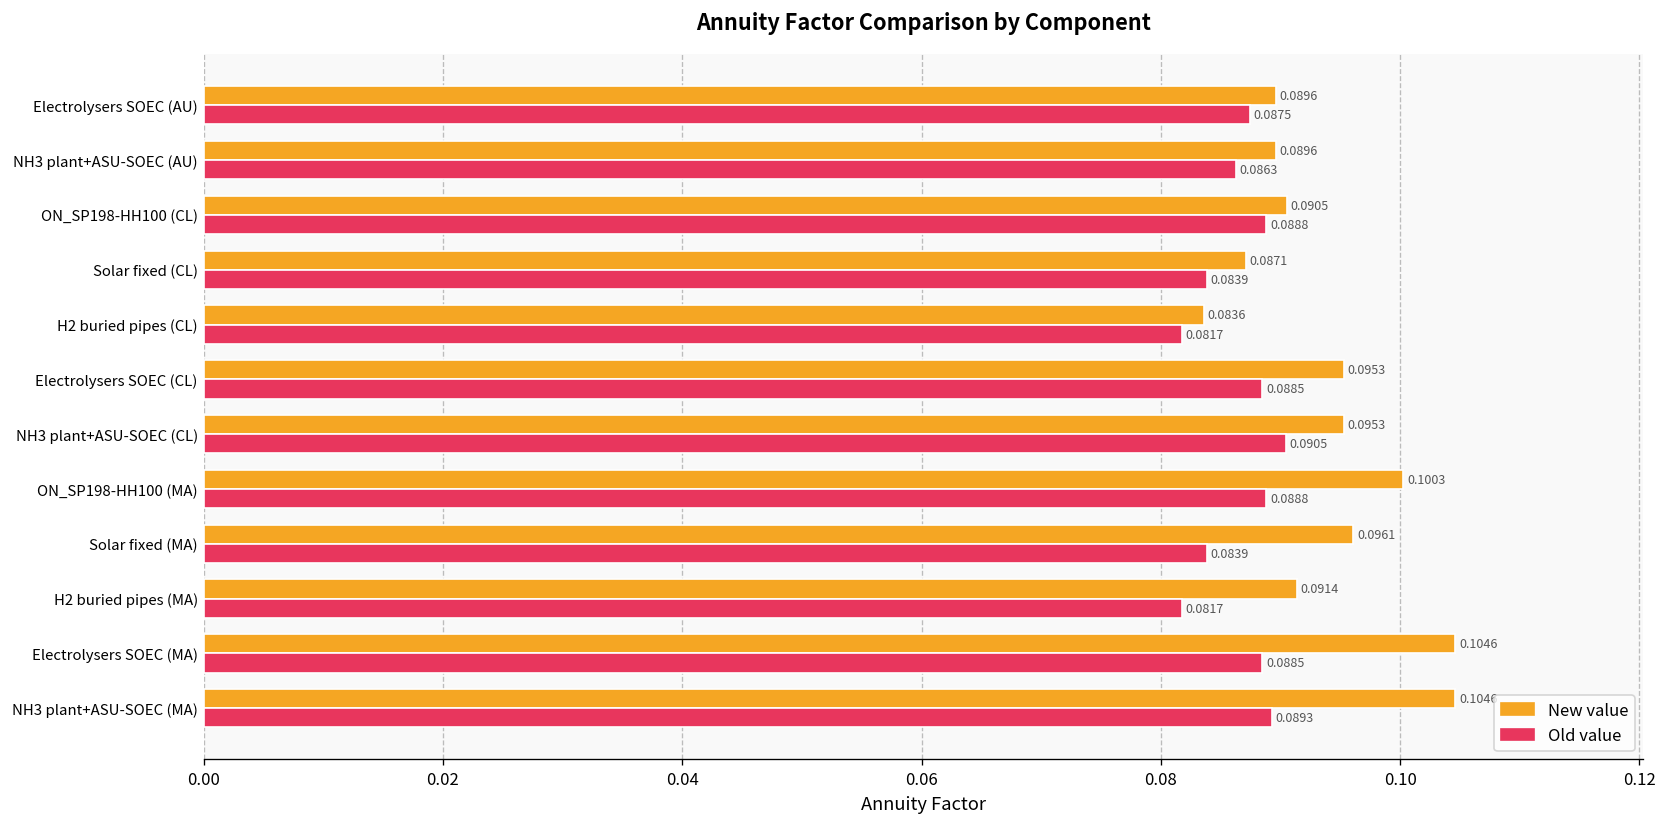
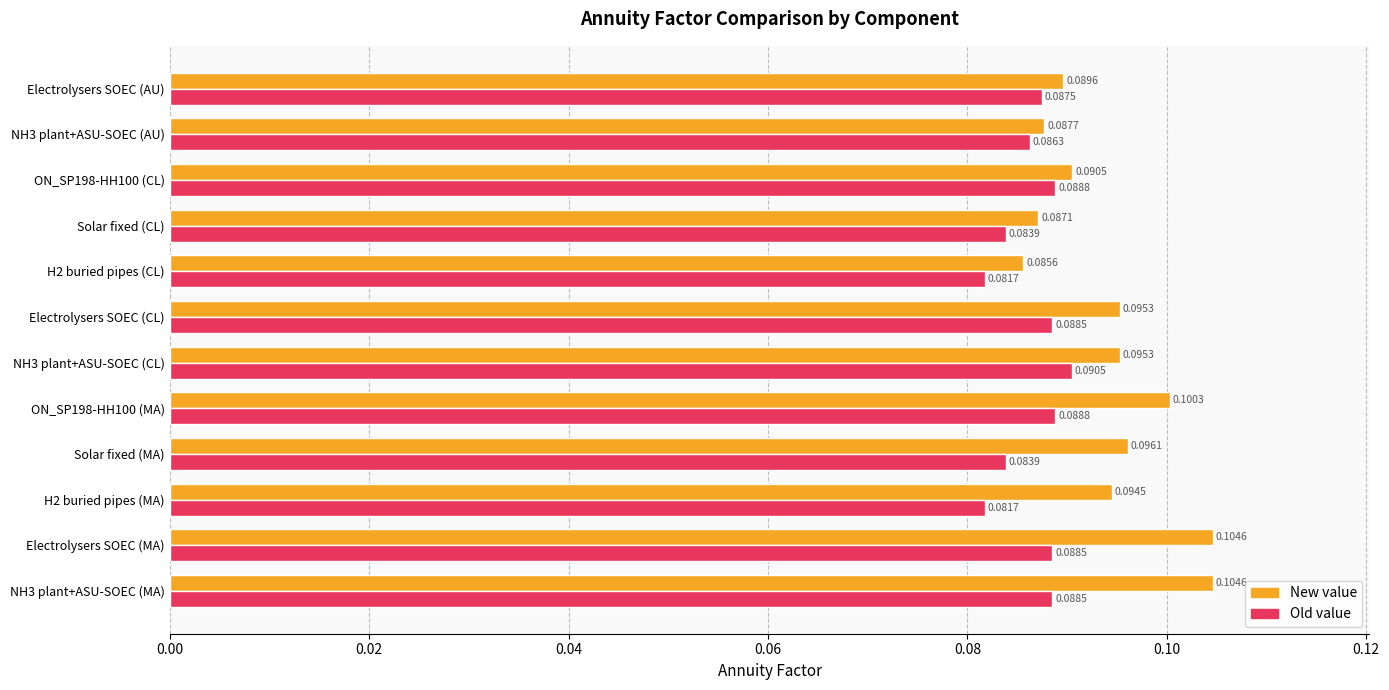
  {
    "New value": {
      "Electrolysers SOEC (AU)": 0.0896,
-     "NH3 plant+ASU-SOEC (AU)": 0.0896,
+     "NH3 plant+ASU-SOEC (AU)": 0.0877,
      "ON_SP198-HH100 (CL)": 0.0905,
      "Solar fixed (CL)": 0.0871,
-     "H2 buried pipes (CL)": 0.0836,
+     "H2 buried pipes (CL)": 0.0856,
      "Electrolysers SOEC (CL)": 0.0953,
      "NH3 plant+ASU-SOEC (CL)": 0.0953,
      "ON_SP198-HH100 (MA)": 0.1003,
      "Solar fixed (MA)": 0.0961,
-     "H2 buried pipes (MA)": 0.0914,
+     "H2 buried pipes (MA)": 0.0945,
      "Electrolysers SOEC (MA)": 0.1046
    },
    "Old value": {
      "Electrolysers SOEC (AU)": 0.0875,
      "NH3 plant+ASU-SOEC (AU)": 0.0863,
      "ON_SP198-HH100 (CL)": 0.0888,
      "Solar fixed (CL)": 0.0839,
      "H2 buried pipes (CL)": 0.0817,
      "Electrolysers SOEC (CL)": 0.0885,
      "NH3 plant+ASU-SOEC (CL)": 0.0905,
      "ON_SP198-HH100 (MA)": 0.0888,
      "Solar fixed (MA)": 0.0839,
      "H2 buried pipes (MA)": 0.0817,
      "Electrolysers SOEC (MA)": 0.0885,
-     "NH3 plant+ASU-SOEC (MA)": 0.0893
+     "NH3 plant+ASU-SOEC (MA)": 0.0885
    }
  }
